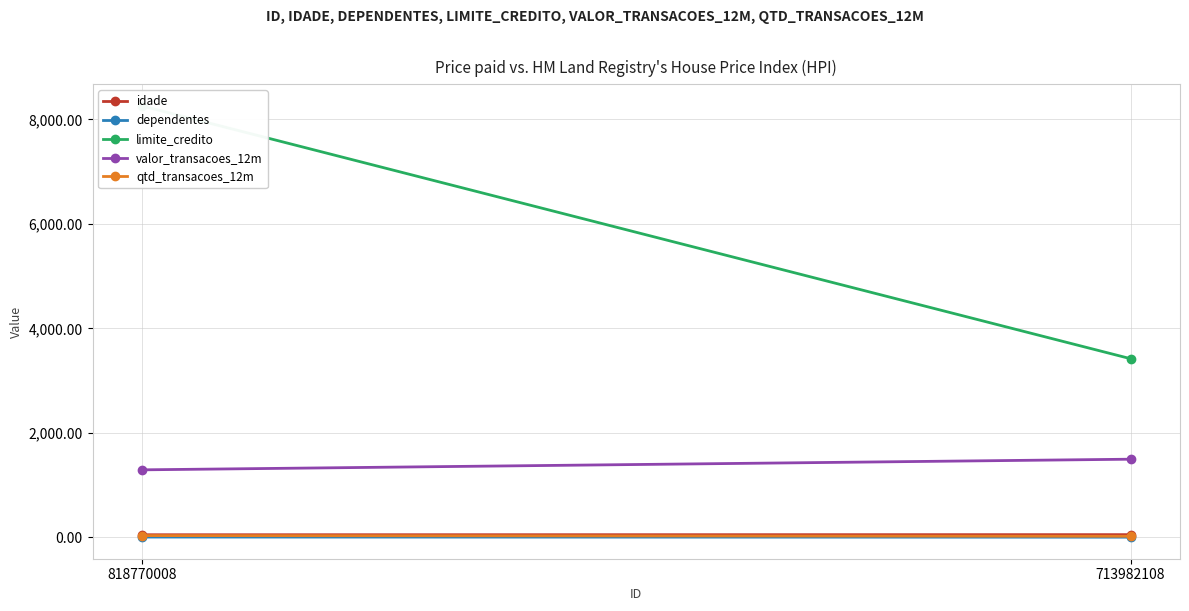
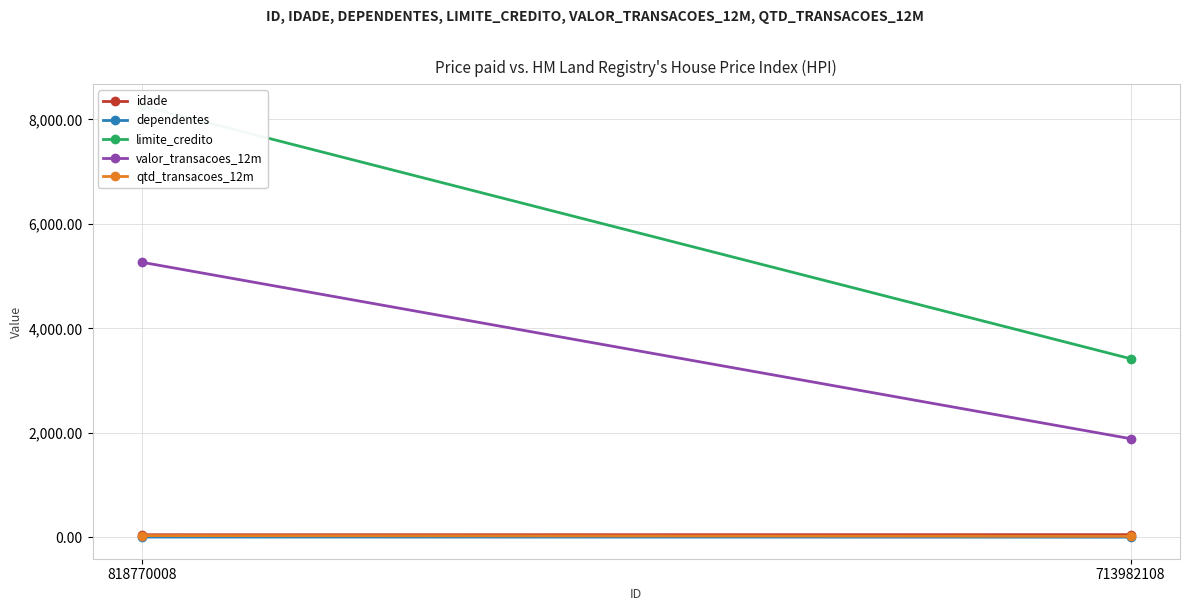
  {
    "limite_credito": {
      "713982108": "3,400"
    },
    "valor_transacoes_12m": {
-     "818770008": "1,300",
-     "713982108": "1,500"
+     "818770008": "5,300",
+     "713982108": "1,900"
    }
  }
